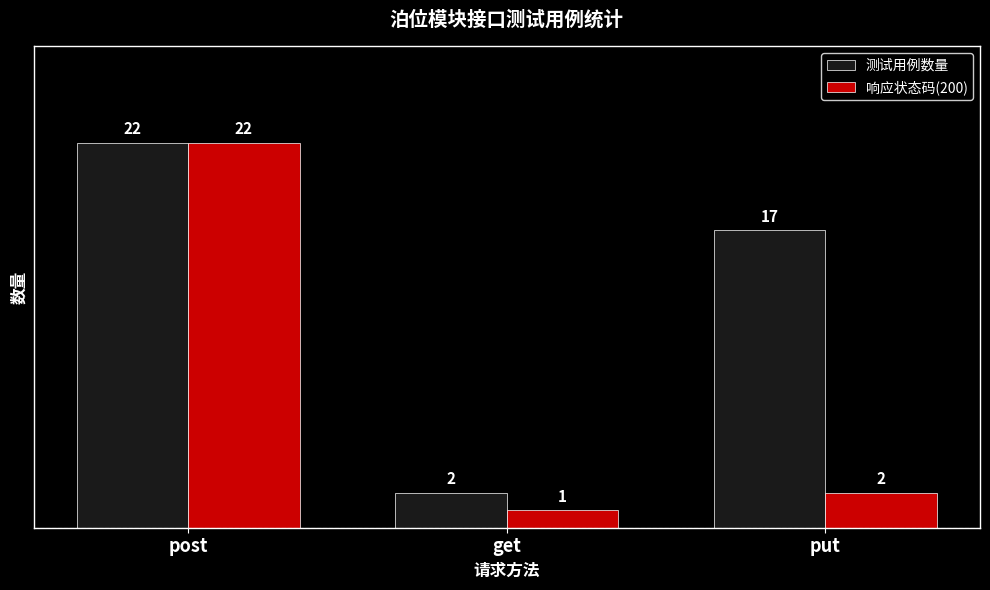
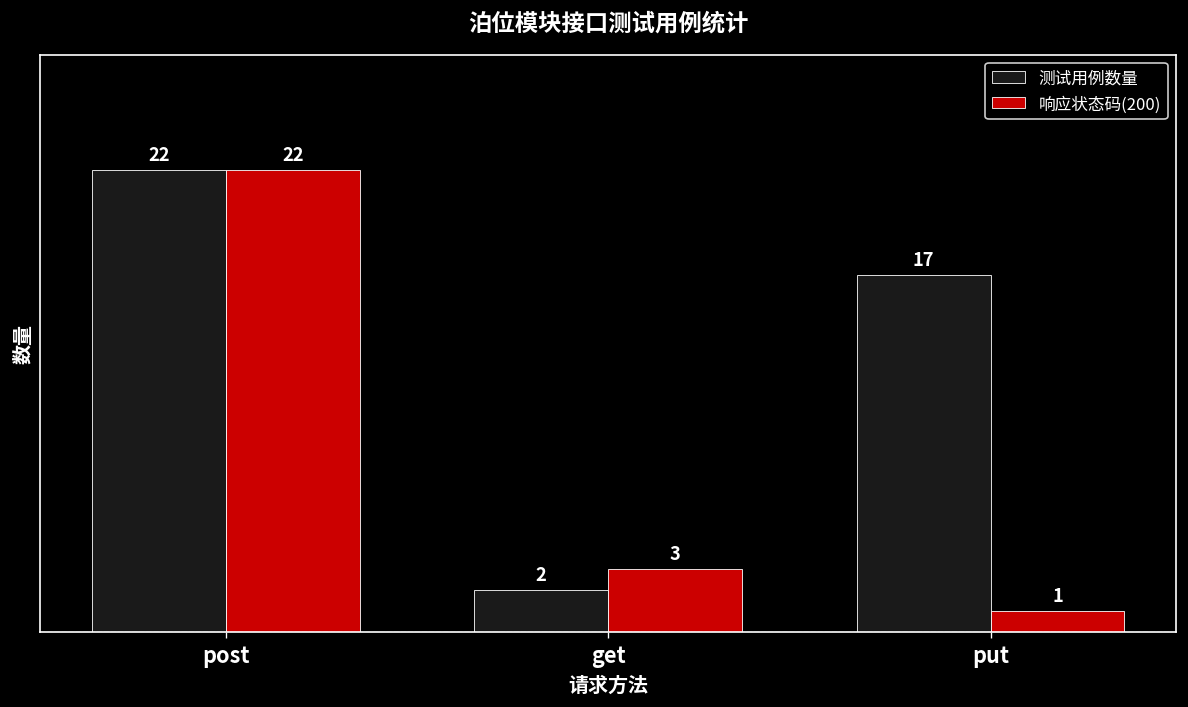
  {
    "测试用例数量": {
      "post": 22,
      "get": 2,
      "put": 17
    },
    "响应状态码(200)": {
      "post": 22,
-     "get": 1,
-     "put": 2
+     "get": 3,
+     "put": 1
    }
  }
